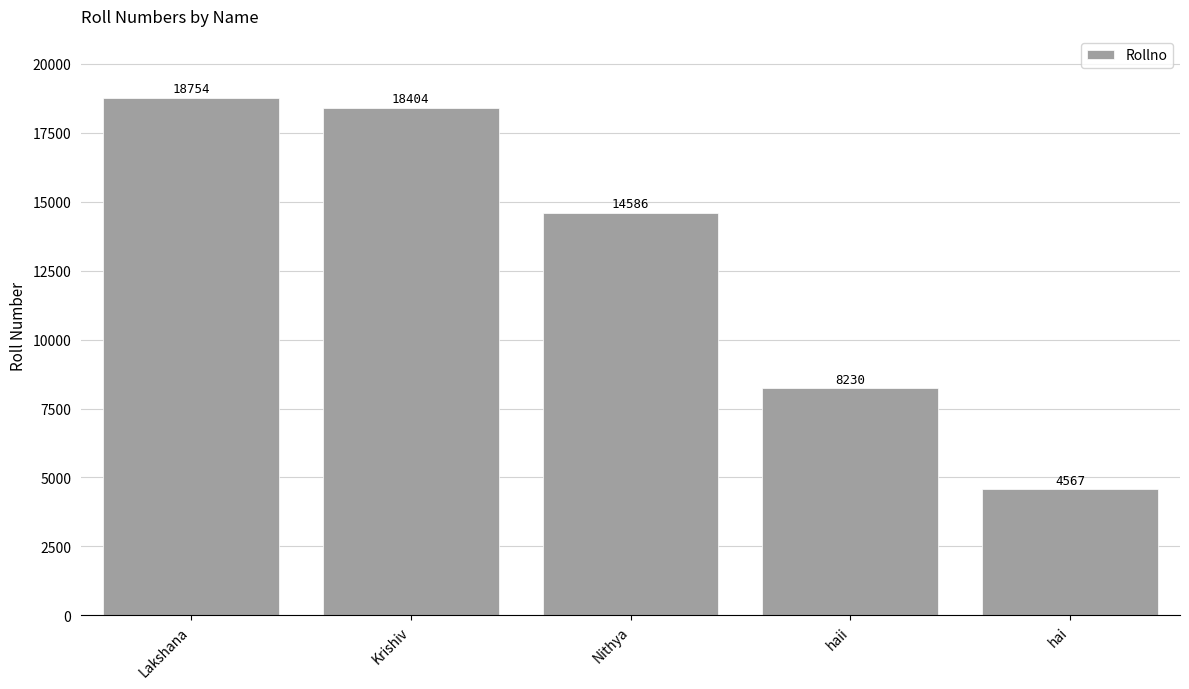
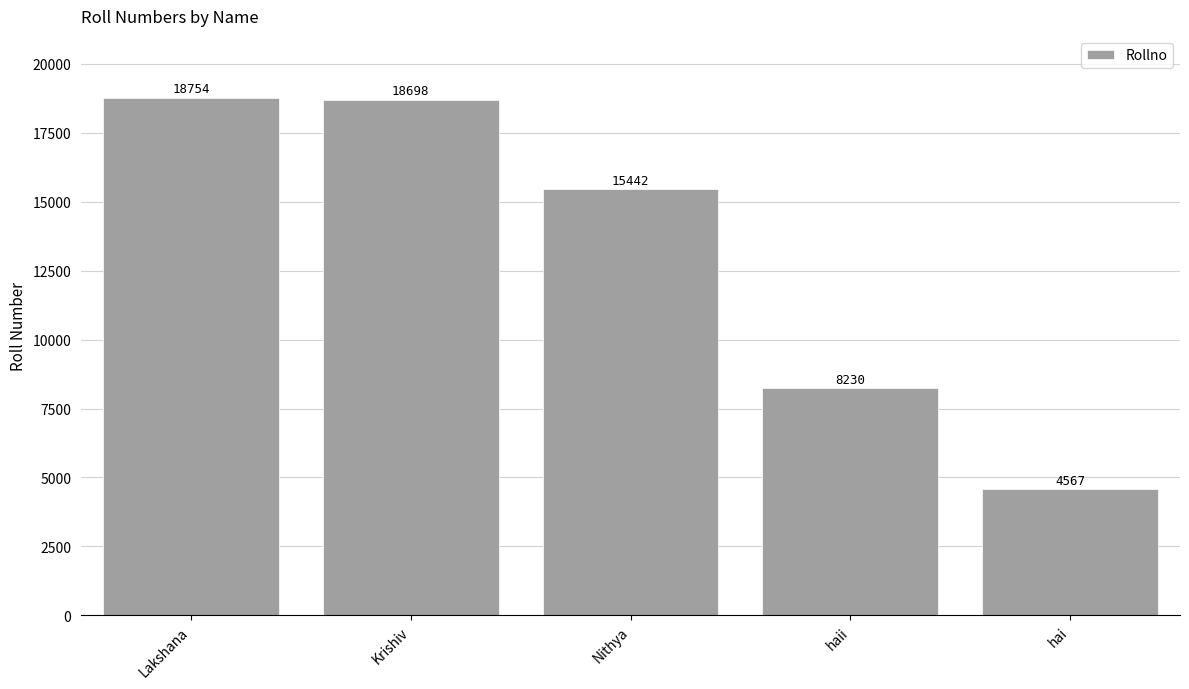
  {
    "Lakshana": 18754,
-   "Krishiv": 18404,
-   "Nithya": 14586,
+   "Krishiv": 18698,
+   "Nithya": 15442,
    "haii": 8230,
    "hai": 4567
  }
